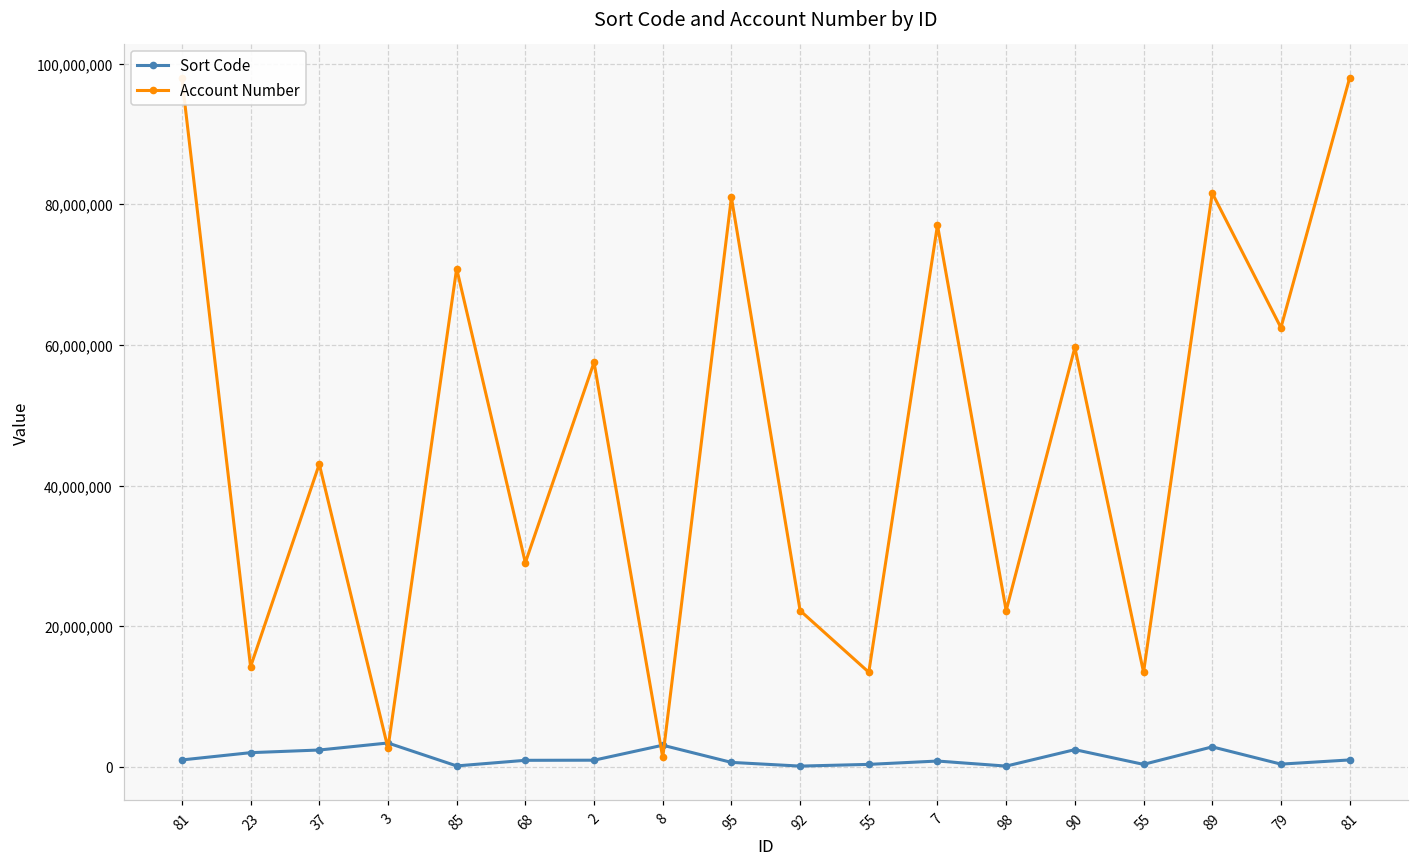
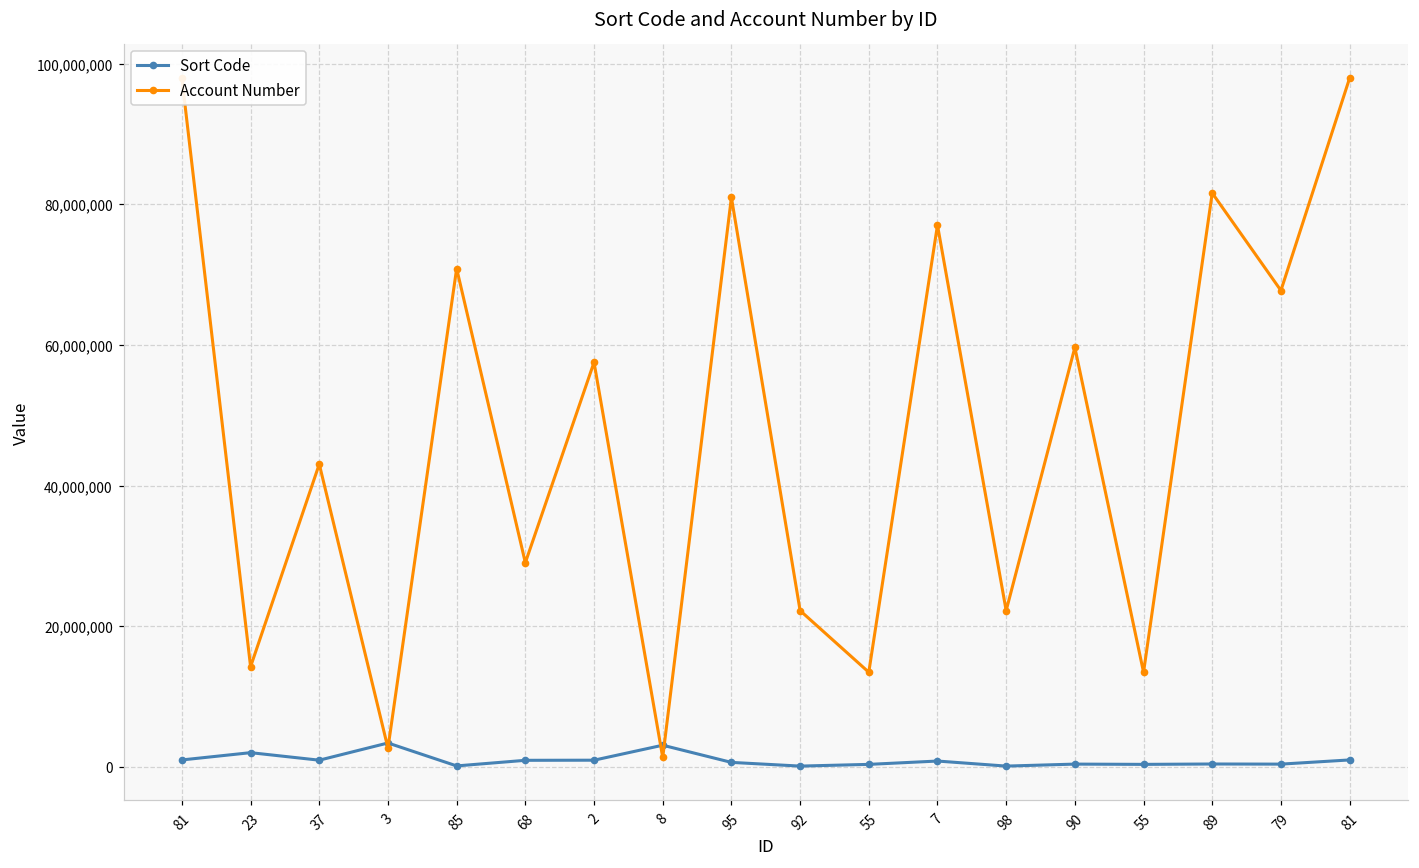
  {
    "Sort Code": {
      "23": "2,000,000",
-     "37": "2,000,000",
+     "37": "1,000,000",
      "3": "3,000,000",
      "85": "0",
      "68": "1,000,000",
      "2": "1,000,000",
      "8": "3,000,000",
      "95": "1,000,000",
      "92": "0",
      "7": "1,000,000",
      "98": "0",
-     "90": "2,000,000",
-     "89": "3,000,000",
+     "90": "0",
+     "89": "0",
      "79": "0"
    },
    "Account Number": {
      "23": "14,000,000",
      "37": "43,000,000",
      "3": "3,000,000",
      "85": "71,000,000",
      "68": "29,000,000",
      "2": "58,000,000",
      "8": "1,000,000",
      "95": "81,000,000",
      "92": "22,000,000",
      "7": "77,000,000",
      "98": "22,000,000",
      "90": "60,000,000",
      "89": "82,000,000",
-     "79": "62,000,000"
+     "79": "68,000,000"
    }
  }
